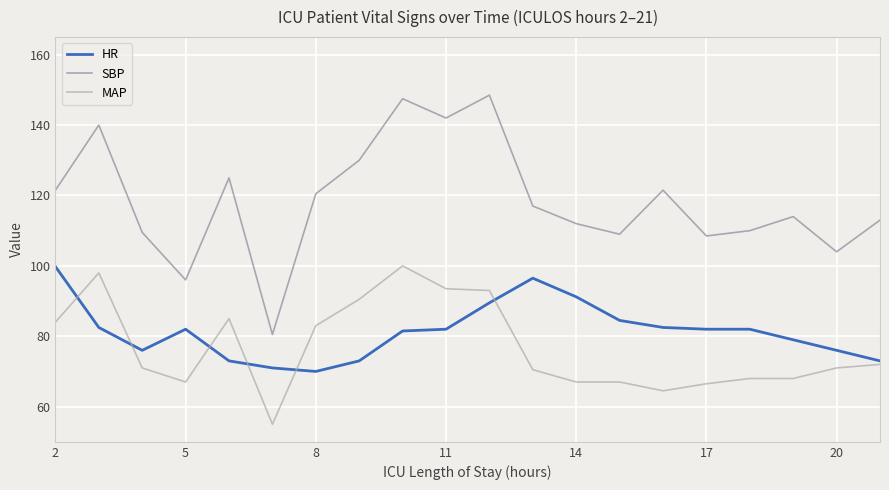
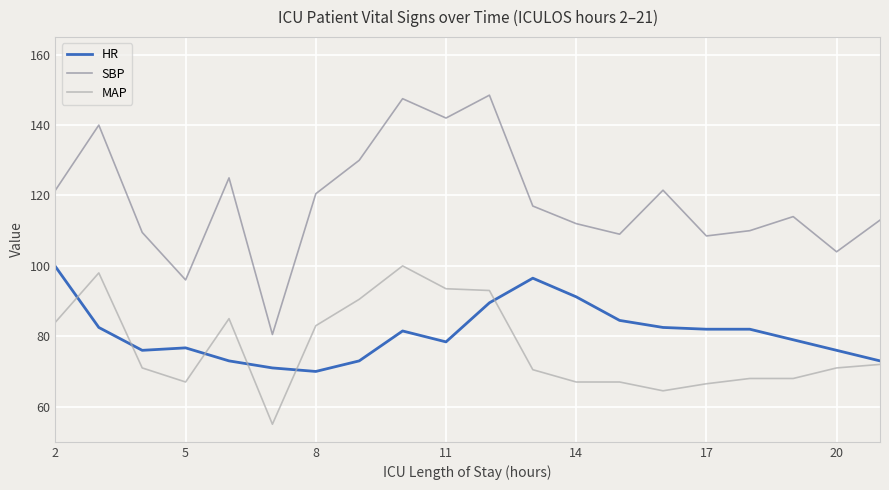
  {
    "HR": {
      "2": 100,
-     "5": 82,
+     "5": 77,
      "8": 70,
-     "11": 82,
+     "11": 78,
      "14": 91,
      "17": 82,
      "20": 76
    }
  }
